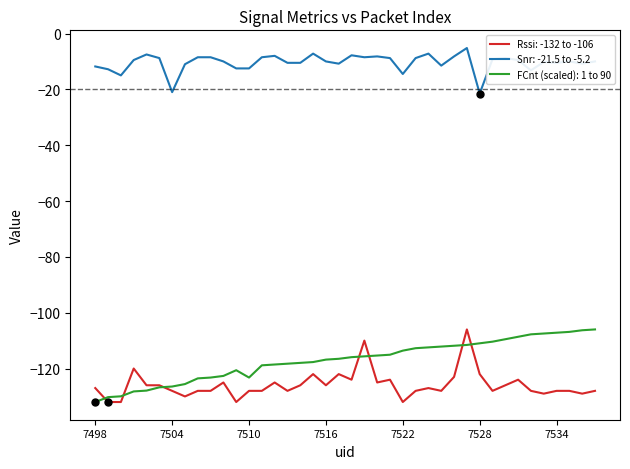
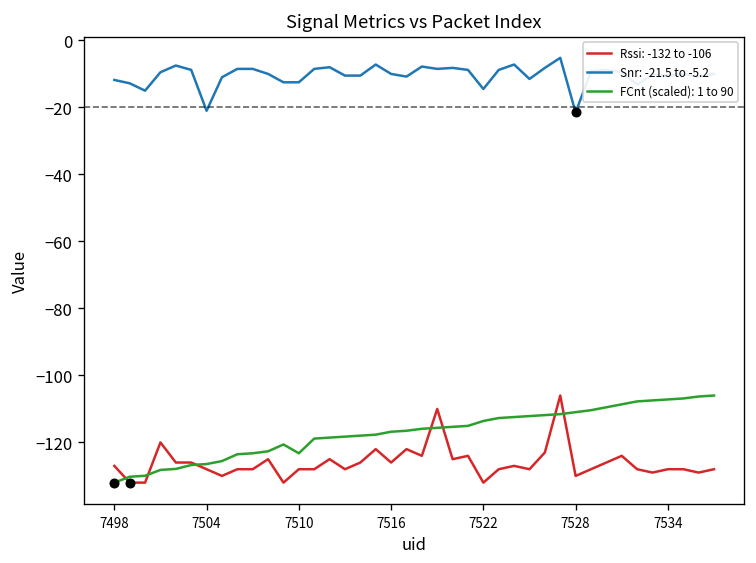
  {
    "Rssi: -132 to -106": {
      "7498": -127,
      "7504": -128,
      "7510": -128,
      "7516": -126,
      "7522": -132,
-     "7528": -122,
+     "7528": -130,
      "7534": -128
    },
    "Snr: -21.5 to -5.2": {
      "7498": -12,
      "7504": -21,
      "7510": -13,
      "7516": -10,
      "7522": -15
    },
    "FCnt (scaled): 1 to 90": {
      "7504": -126,
      "7510": -123,
      "7516": -117,
      "7522": -114,
      "7528": -111,
      "7534": -107
    }
  }
